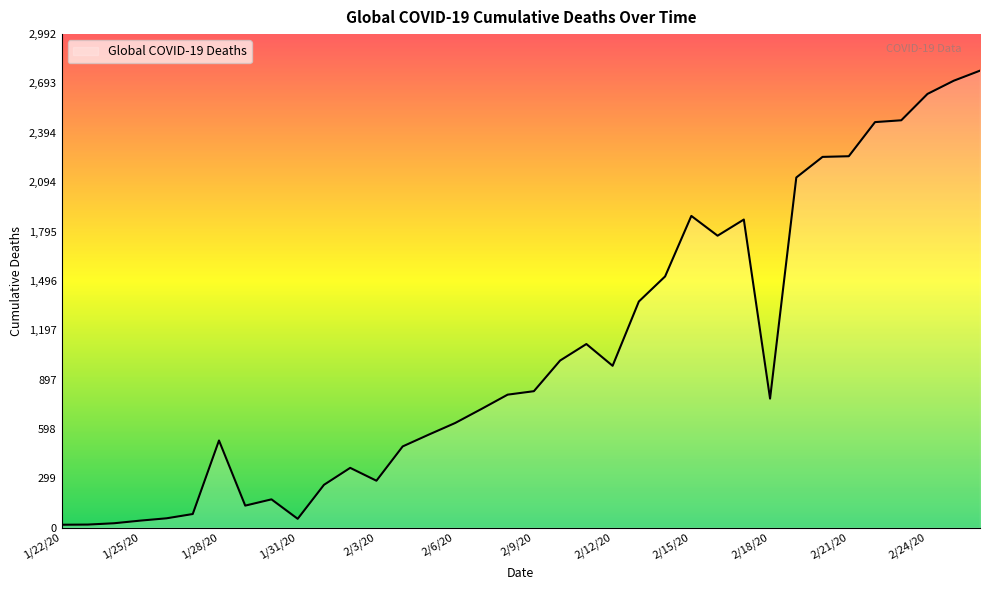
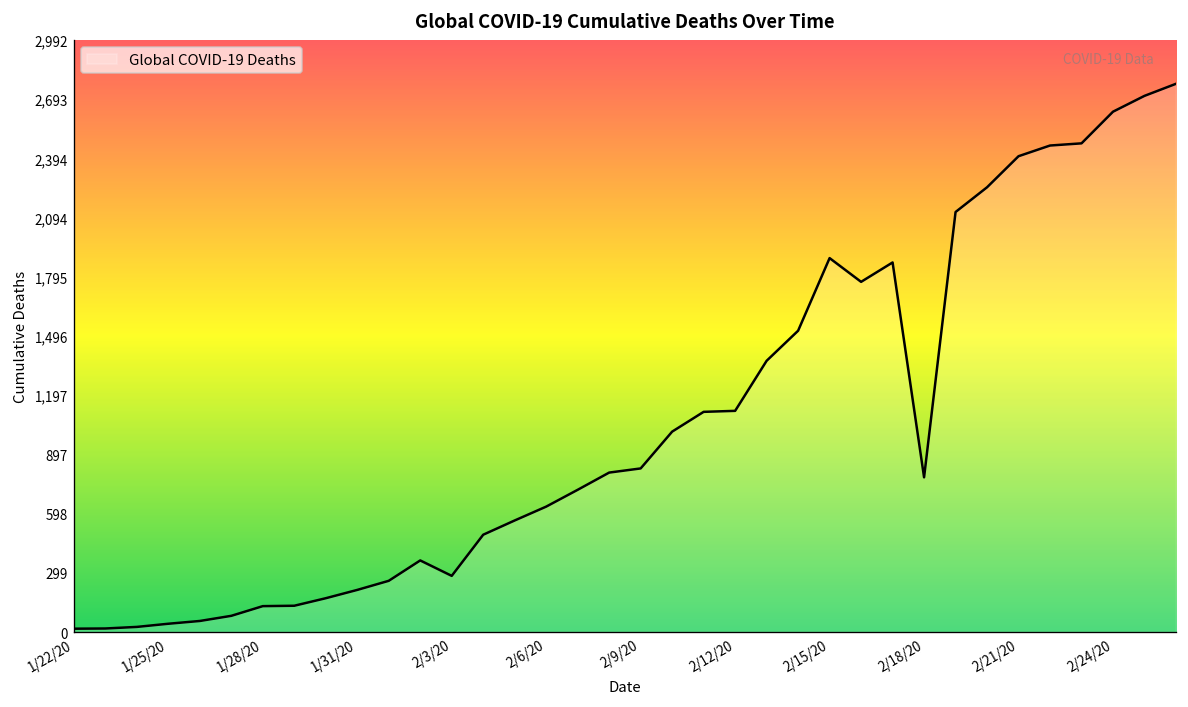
  {
    "1/22/20": "20",
    "1/25/20": "40",
-   "1/28/20": "530",
-   "1/31/20": "50",
+   "1/28/20": "130",
+   "1/31/20": "210",
    "2/3/20": "280",
    "2/6/20": "630",
    "2/9/20": "830",
-   "2/12/20": "980",
+   "2/12/20": "1,120",
    "2/15/20": "1,890",
    "2/18/20": "780",
-   "2/21/20": "2,250",
+   "2/21/20": "2,410",
    "2/24/20": "2,630"
  }
